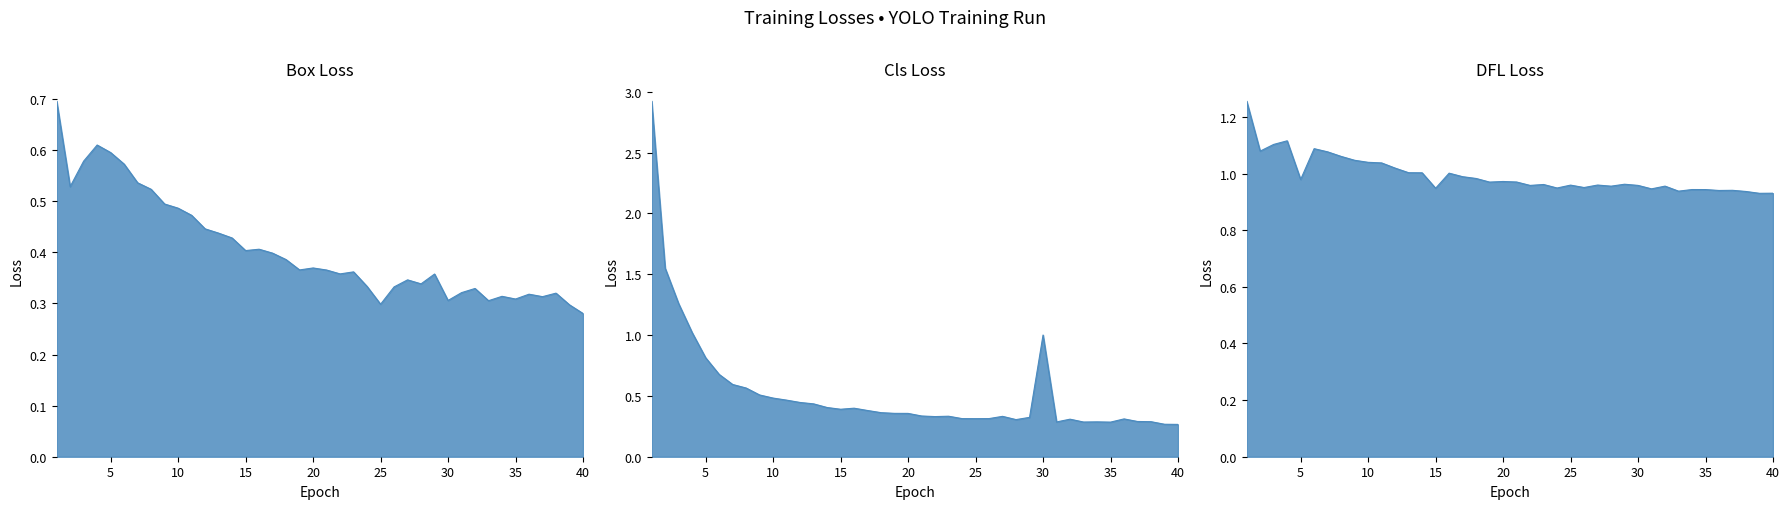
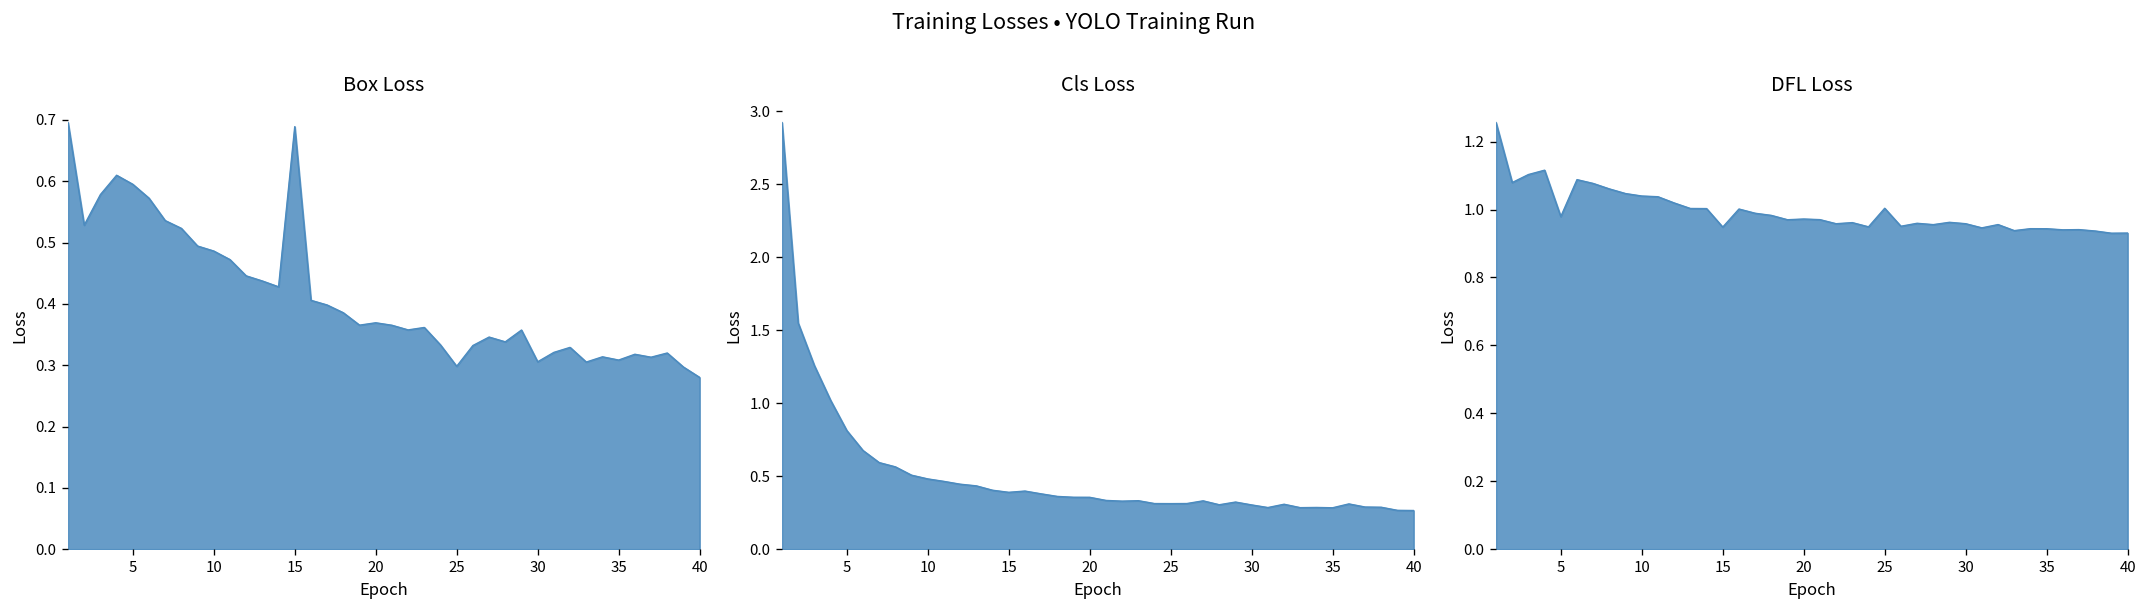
  {
    "Box Loss": {
      "5": 0.60,
      "10": 0.49,
-     "15": 0.40,
+     "15": 0.69,
      "20": 0.37,
      "25": 0.30,
      "30": 0.31,
      "35": 0.31,
      "40": 0.28
    },
    "Cls Loss": {
      "5": 0.81,
      "10": 0.48,
      "15": 0.39,
      "20": 0.36,
      "25": 0.31,
-     "30": 1.00,
+     "30": 0.30,
      "35": 0.28,
      "40": 0.27
    },
    "DFL Loss": {
      "5": 0.98,
      "10": 1.04,
      "15": 0.95,
      "20": 0.97,
-     "25": 0.96,
+     "25": 1.00,
      "30": 0.96,
      "35": 0.94,
      "40": 0.93
    }
  }
